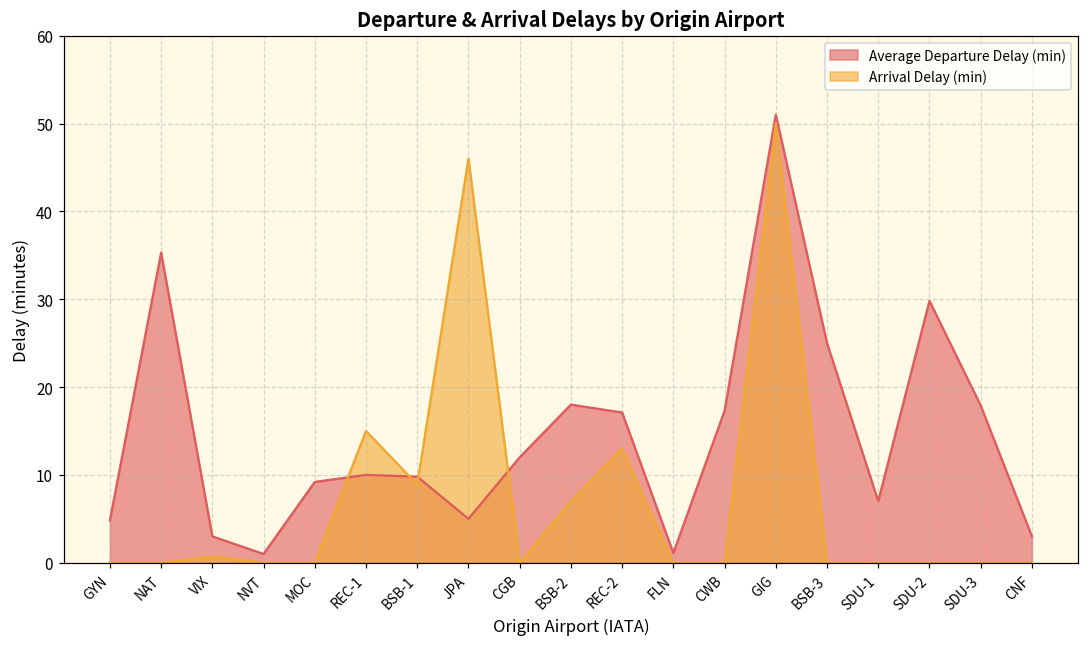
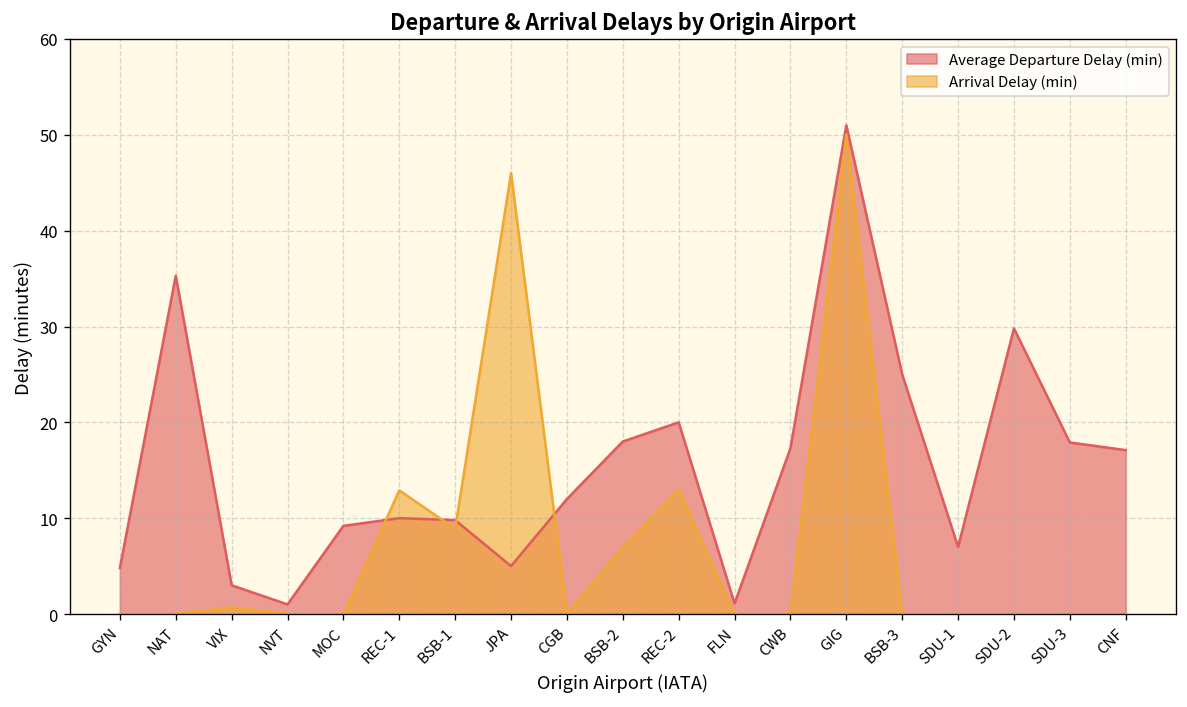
  {
    "Average Departure Delay (min)": {
      "GYN": 5,
      "NAT": 35,
      "VIX": 3,
      "NVT": 1,
      "MOC": 9,
      "REC-1": 10,
      "BSB-1": 10,
      "JPA": 5,
      "CGB": 12,
      "BSB-2": 18,
-     "REC-2": 17,
+     "REC-2": 20,
      "FLN": 1,
      "CWB": 17,
      "GIG": 51,
      "BSB-3": 25,
      "SDU-1": 7,
      "SDU-2": 30,
      "SDU-3": 18,
-     "CNF": 3
+     "CNF": 17
    },
    "Arrival Delay (min)": {
      "GYN": 0,
      "NAT": 0,
      "VIX": 1,
      "NVT": 0,
      "MOC": 0,
-     "REC-1": 15,
+     "REC-1": 13,
      "BSB-1": 9,
      "JPA": 46,
      "CGB": 0,
      "BSB-2": 7,
      "REC-2": 13,
      "FLN": 0,
      "CWB": 0,
      "GIG": 50,
      "BSB-3": 0,
      "SDU-1": 0,
      "SDU-2": 0,
      "SDU-3": 0,
      "CNF": 0
    }
  }
